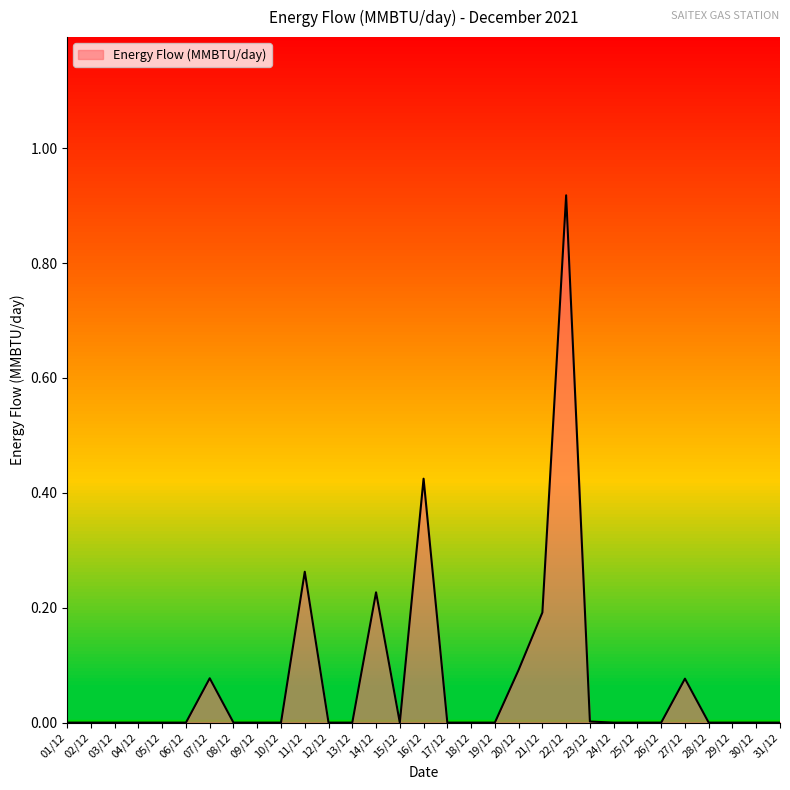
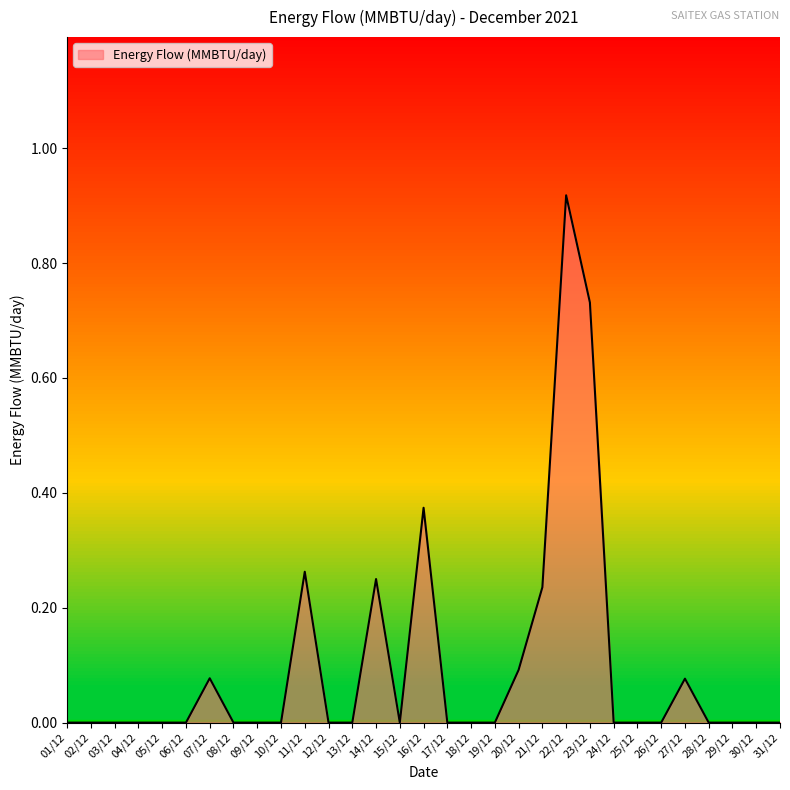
  {
    "01/12": 0.00,
    "02/12": 0.00,
    "03/12": 0.00,
    "04/12": 0.00,
    "05/12": 0.00,
    "06/12": 0.00,
    "07/12": 0.08,
    "08/12": 0.00,
    "09/12": 0.00,
    "10/12": 0.00,
    "11/12": 0.26,
    "12/12": 0.00,
    "13/12": 0.00,
-   "14/12": 0.23,
+   "14/12": 0.25,
    "15/12": 0.00,
-   "16/12": 0.42,
+   "16/12": 0.37,
    "17/12": 0.00,
    "18/12": 0.00,
    "19/12": 0.00,
    "20/12": 0.09,
-   "21/12": 0.19,
+   "21/12": 0.24,
    "22/12": 0.92,
-   "23/12": 0.00,
+   "23/12": 0.73,
    "24/12": 0.00,
    "25/12": 0.00,
    "26/12": 0.00,
    "27/12": 0.08,
    "28/12": 0.00,
    "29/12": 0.00,
    "30/12": 0.00,
    "31/12": 0.00
  }
